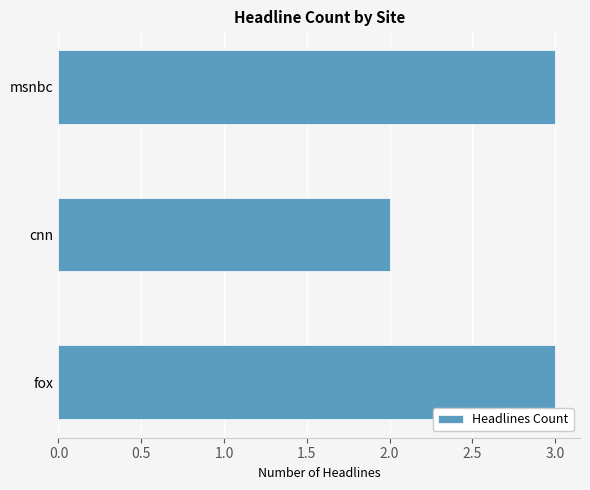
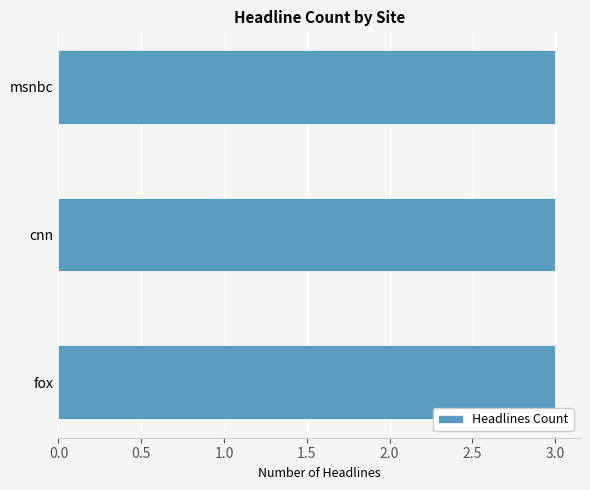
  {
    "msnbc": 3,
-   "cnn": 2,
+   "cnn": 3,
    "fox": 3
  }
